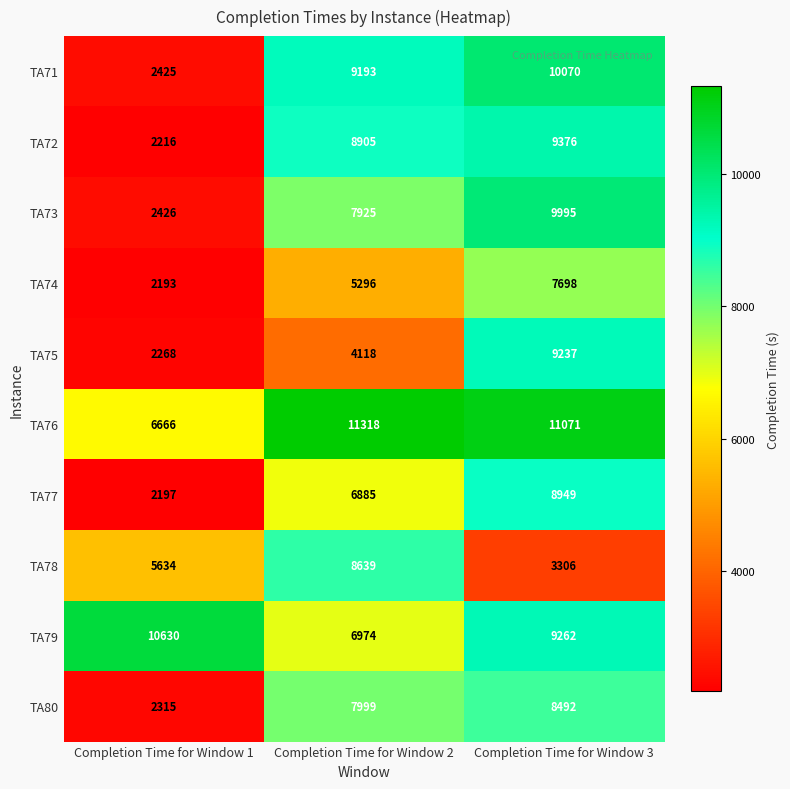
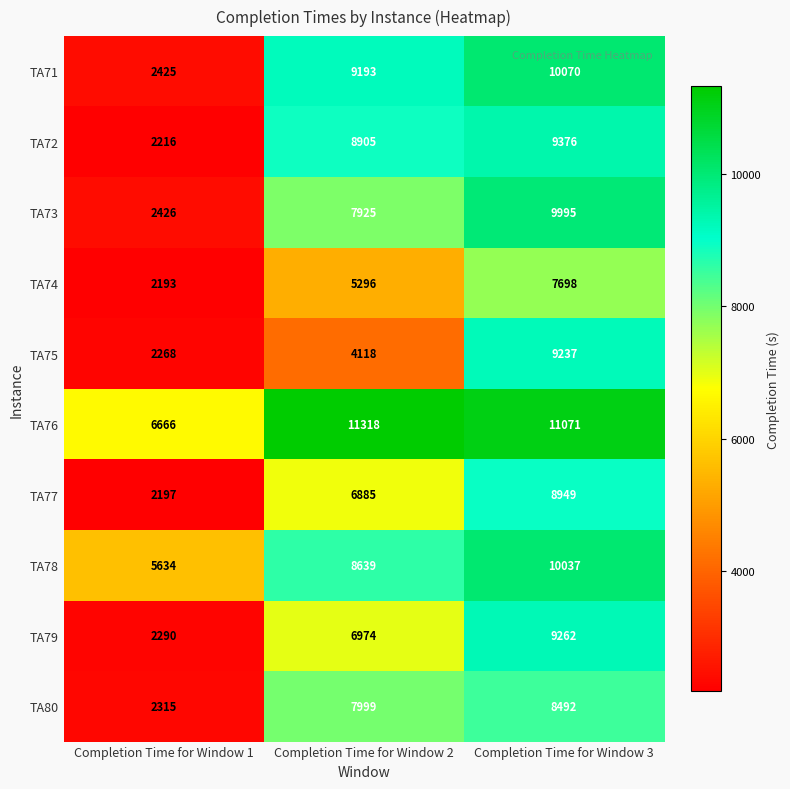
  {
    "TA71": {
      "Completion Time for Window 1": 2425,
      "Completion Time for Window 2": 9193
    },
    "TA72": {
      "Completion Time for Window 1": 2216,
      "Completion Time for Window 2": 8905,
      "Completion Time for Window 3": 9376
    },
    "TA73": {
      "Completion Time for Window 1": 2426,
      "Completion Time for Window 2": 7925,
      "Completion Time for Window 3": 9995
    },
    "TA74": {
      "Completion Time for Window 1": 2193,
      "Completion Time for Window 2": 5296,
      "Completion Time for Window 3": 7698
    },
    "TA75": {
      "Completion Time for Window 1": 2268,
      "Completion Time for Window 2": 4118,
      "Completion Time for Window 3": 9237
    },
    "TA76": {
      "Completion Time for Window 1": 6666,
      "Completion Time for Window 2": 11318,
      "Completion Time for Window 3": 11071
    },
    "TA77": {
      "Completion Time for Window 1": 2197,
      "Completion Time for Window 2": 6885,
      "Completion Time for Window 3": 8949
    },
    "TA78": {
      "Completion Time for Window 1": 5634,
      "Completion Time for Window 2": 8639,
-     "Completion Time for Window 3": 3306
+     "Completion Time for Window 3": 10037
    },
    "TA79": {
-     "Completion Time for Window 1": 10630,
+     "Completion Time for Window 1": 2290,
      "Completion Time for Window 2": 6974,
      "Completion Time for Window 3": 9262
    },
    "TA80": {
      "Completion Time for Window 1": 2315,
      "Completion Time for Window 2": 7999,
      "Completion Time for Window 3": 8492
    }
  }
